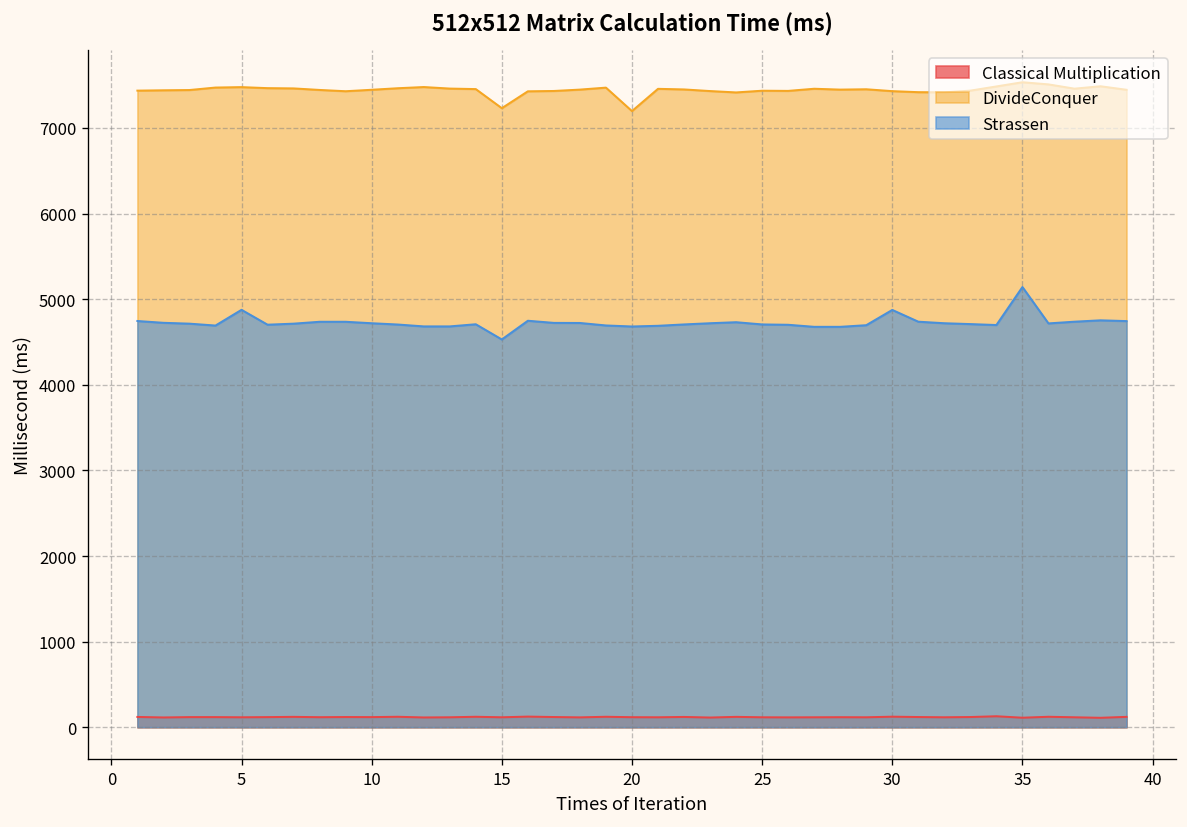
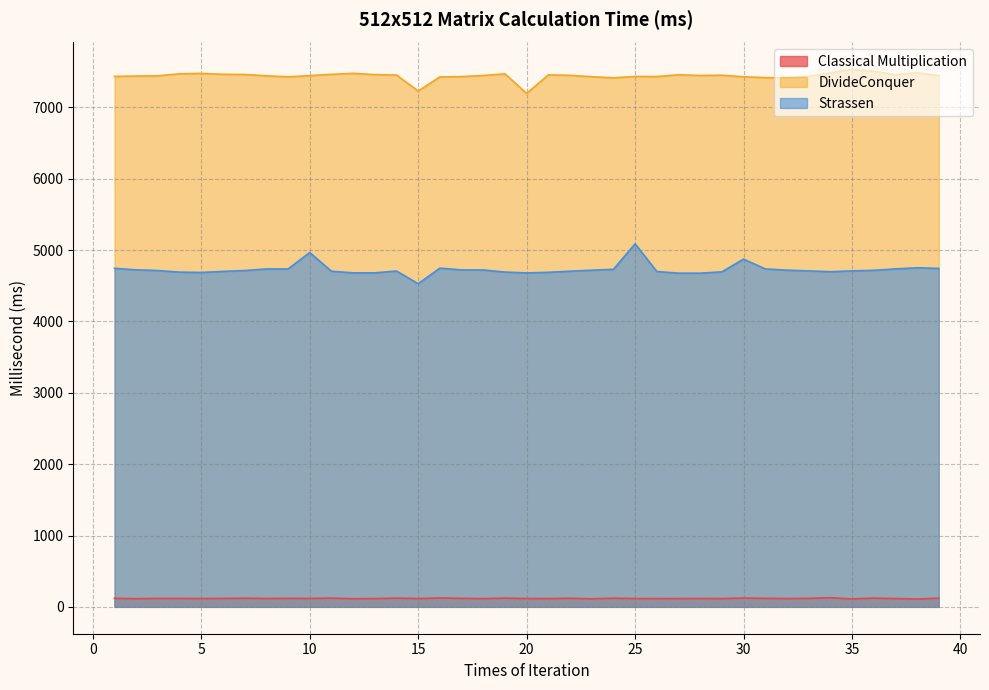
  {
    "Classical Multiplication": {
      "5": 100,
      "10": 100,
      "15": 100,
      "20": 100,
      "25": 100,
      "30": 100,
      "35": 100
    },
    "DivideConquer": {
      "5": 7500,
      "10": 7400,
      "15": 7200,
      "20": 7200,
      "25": 7400,
      "30": 7400
    },
    "Strassen": {
-     "5": 4900,
-     "10": 4700,
+     "5": 4700,
+     "10": 5000,
      "15": 4500,
      "20": 4700,
-     "25": 4700,
+     "25": 5100,
      "30": 4900,
-     "35": 5100
+     "35": 4700
    }
  }
